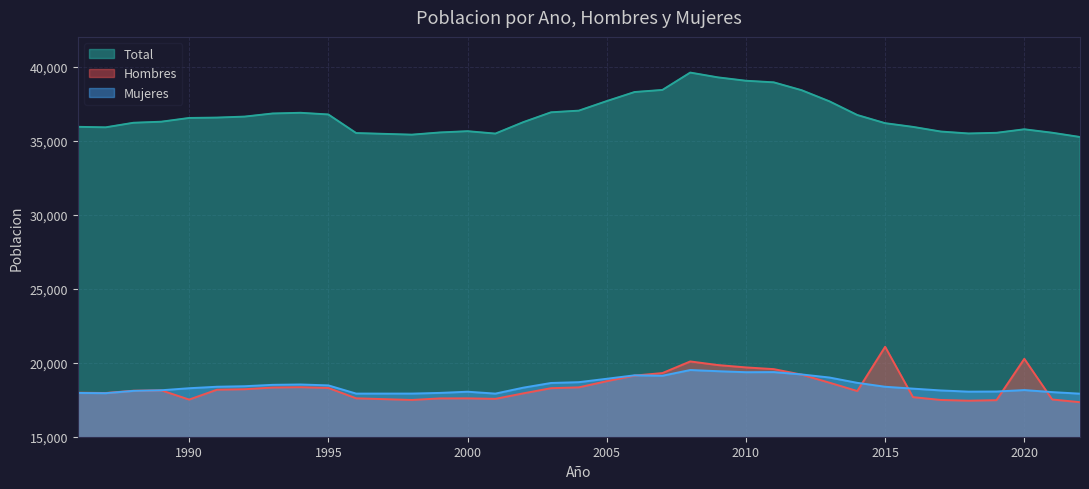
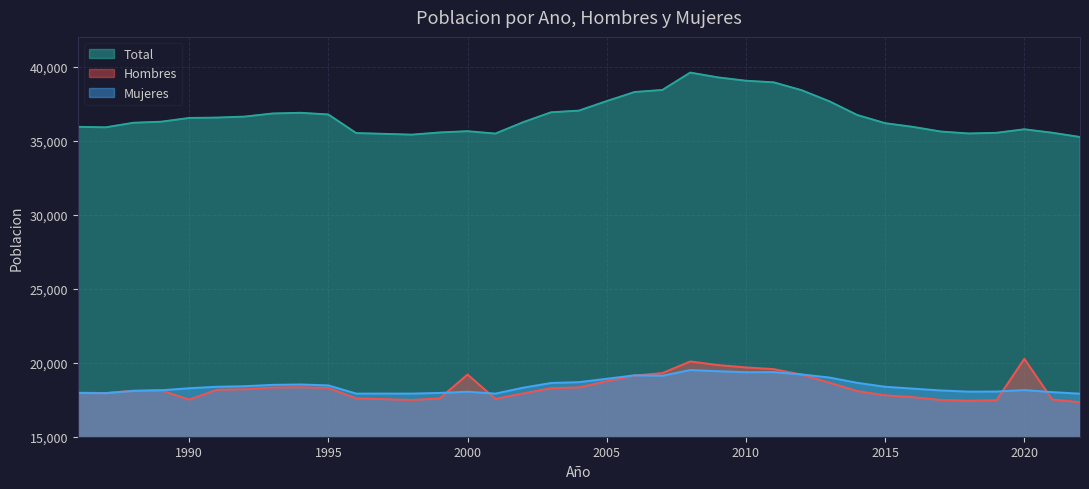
  {
    "Hombres": {
      "1990": "17,500",
-     "2000": "17,600",
+     "2000": "19,200",
      "2010": "19,700",
-     "2015": "21,100",
+     "2015": "17,800",
      "2020": "20,300"
    }
  }
